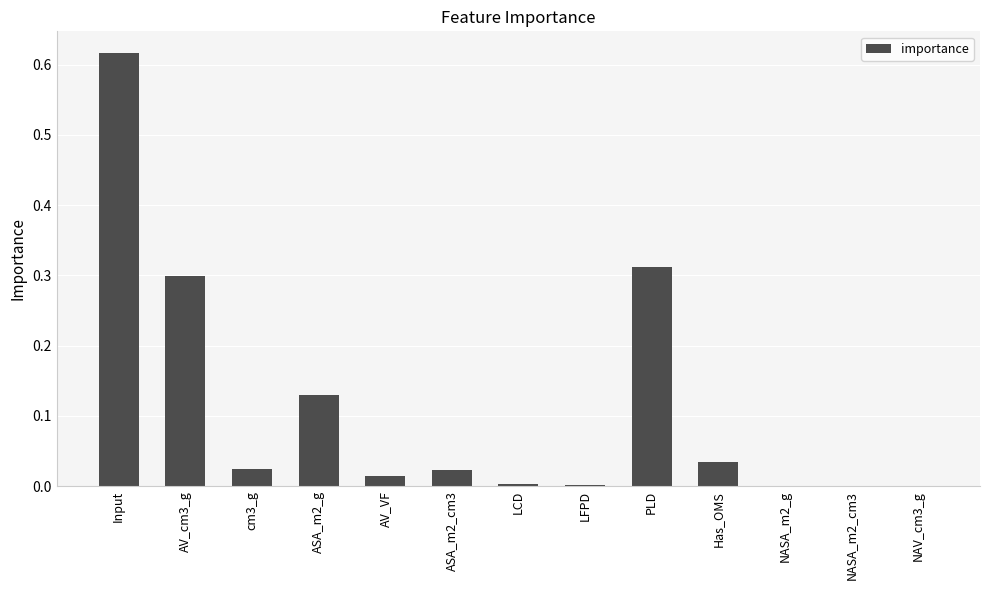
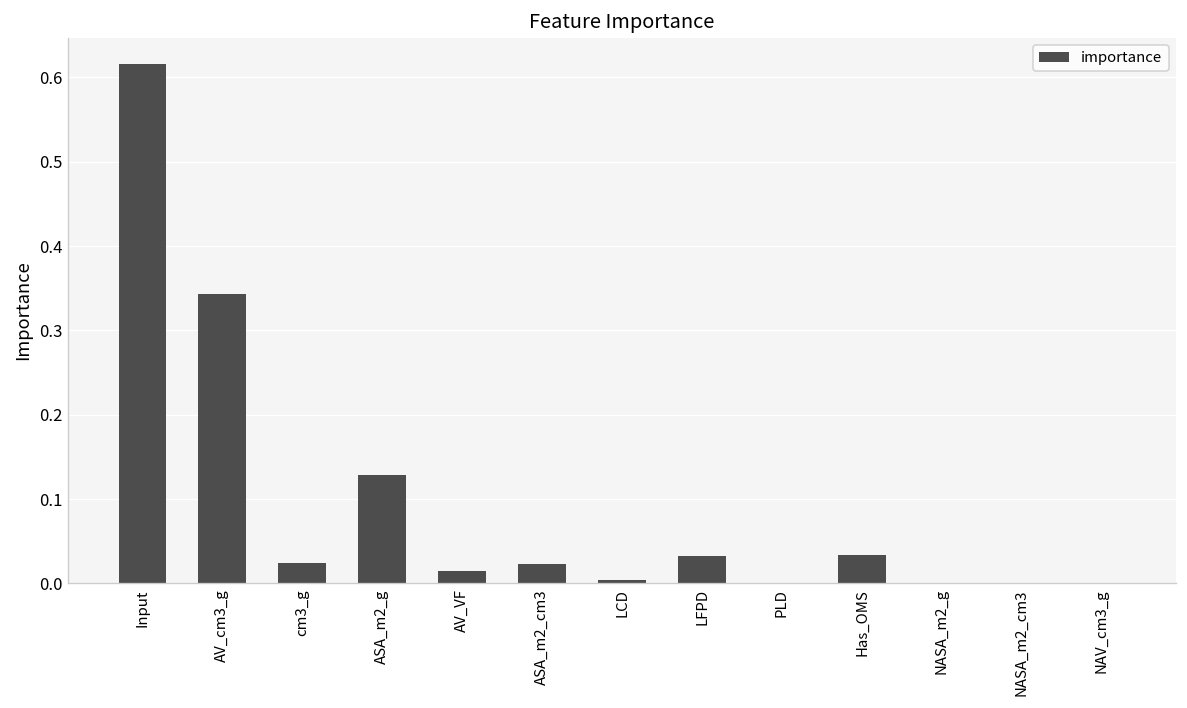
  {
    "Input": 0.62,
-   "AV_cm3_g": 0.30,
+   "AV_cm3_g": 0.34,
    "cm3_g": 0.02,
    "ASA_m2_g": 0.13,
    "AV_VF": 0.01,
    "ASA_m2_cm3": 0.02,
-   "LFPD": 0.00,
-   "PLD": 0.31,
+   "LFPD": 0.03,
+   "PLD": 0.00,
    "Has_OMS": 0.03
  }
